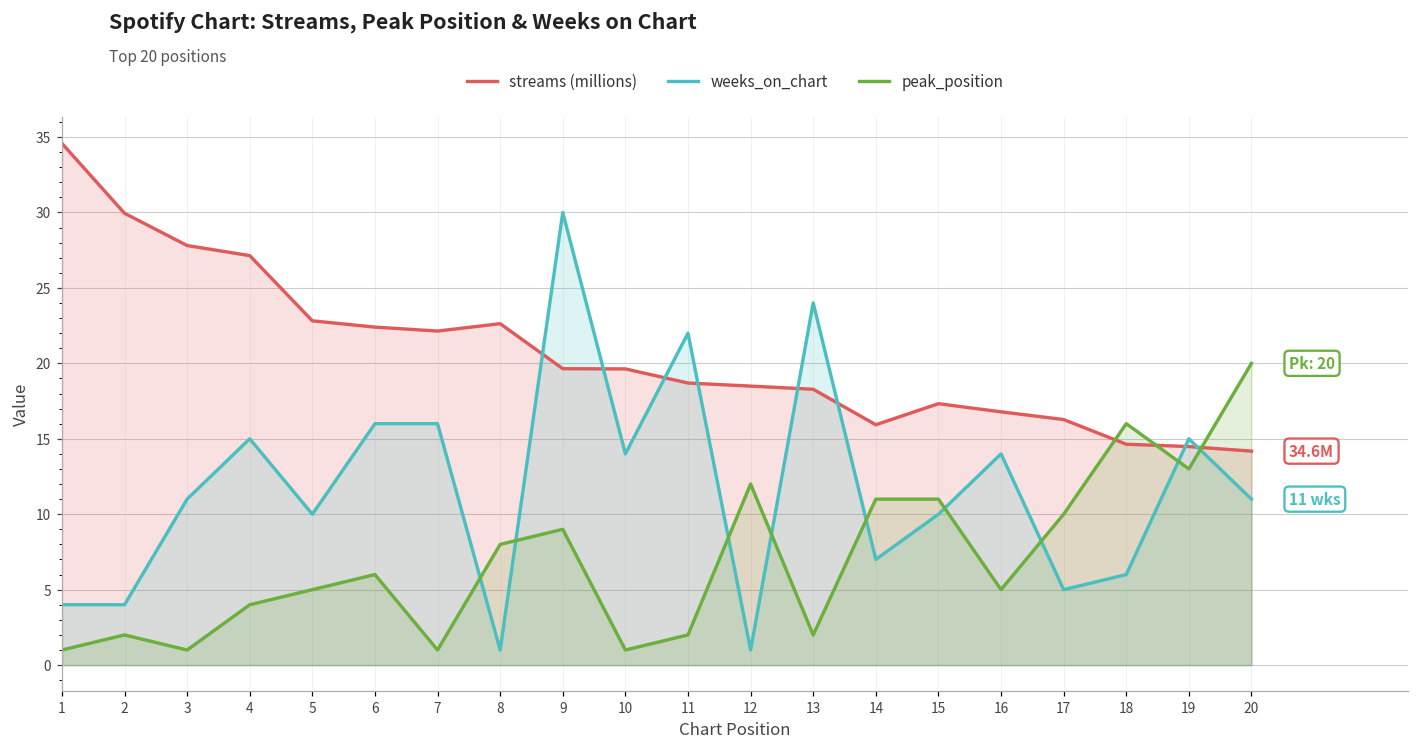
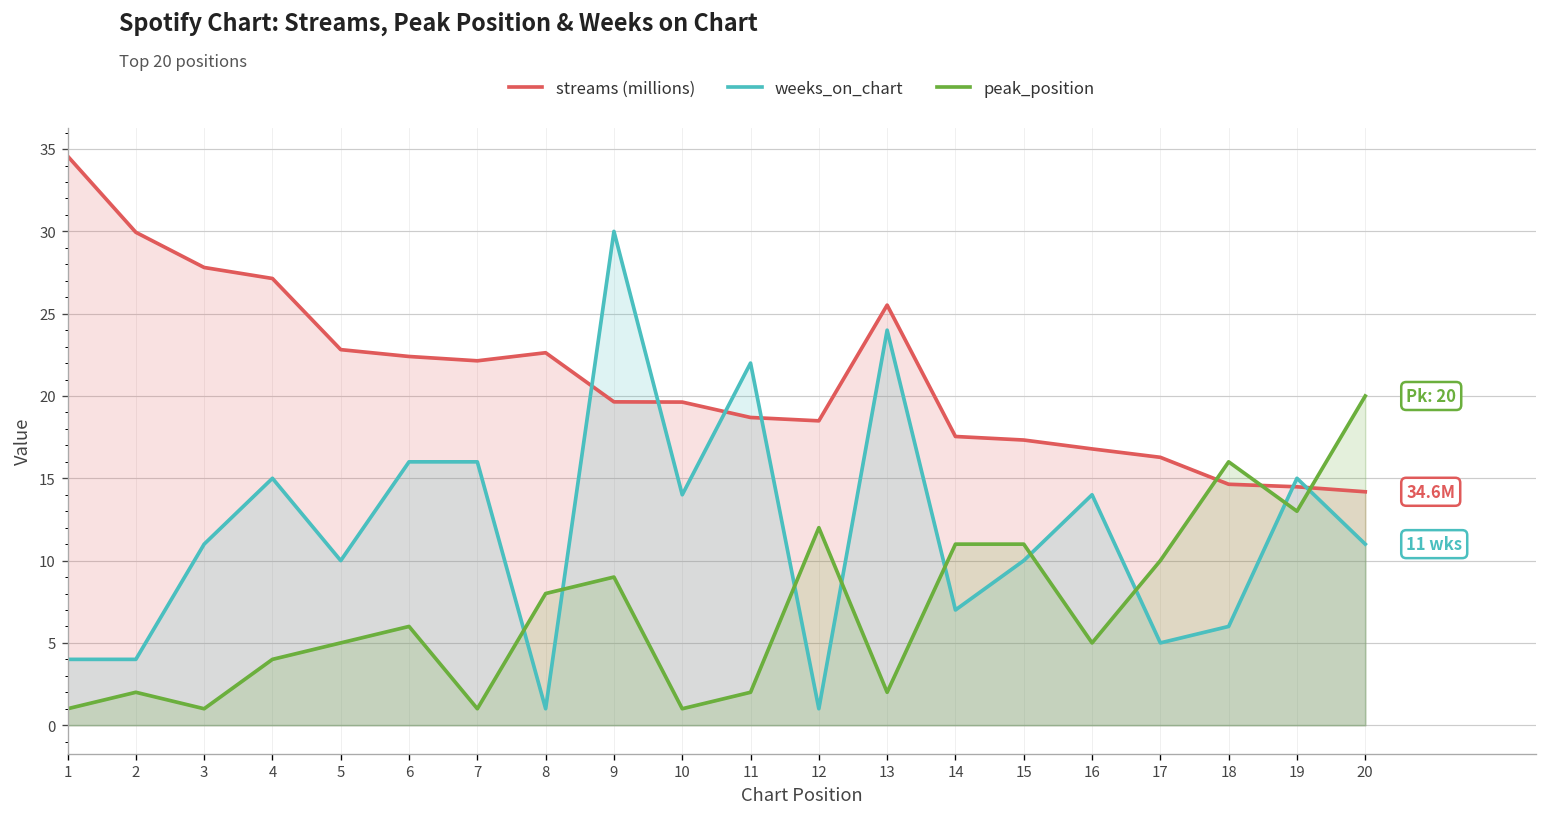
  {
    "streams (millions)": {
      "1": 34.6,
      "2": 29.9,
      "3": 27.8,
      "4": 27.1,
      "5": 22.8,
      "6": 22.4,
      "7": 22.1,
      "8": 22.6,
      "9": 19.6,
      "10": 19.6,
      "11": 18.7,
      "12": 18.5,
-     "13": 18.3,
-     "14": 15.9,
+     "13": 25.5,
+     "14": 17.5,
      "15": 17.3,
      "16": 16.8,
      "17": 16.3,
      "18": 14.6,
      "19": 14.5,
      "20": 14.2
    },
    "weeks_on_chart": {
      "1": 4.0,
      "2": 4.0,
      "3": 11.0,
      "4": 15.0,
      "5": 10.0,
      "6": 16.0,
      "7": 16.0,
      "8": 1.0,
      "9": 30.0,
      "10": 14.0,
      "11": 22.0,
      "12": 1.0,
      "13": 24.0,
      "14": 7.0,
      "15": 10.0,
      "16": 14.0,
      "17": 5.0,
      "18": 6.0,
      "19": 15.0,
      "20": 11.0
    },
    "peak_position": {
      "1": 1.0,
      "2": 2.0,
      "3": 1.0,
      "4": 4.0,
      "5": 5.0,
      "6": 6.0,
      "7": 1.0,
      "8": 8.0,
      "9": 9.0,
      "10": 1.0,
      "11": 2.0,
      "12": 12.0,
      "13": 2.0,
      "14": 11.0,
      "15": 11.0,
      "16": 5.0,
      "17": 10.0,
      "18": 16.0,
      "19": 13.0,
      "20": 20.0
    }
  }
